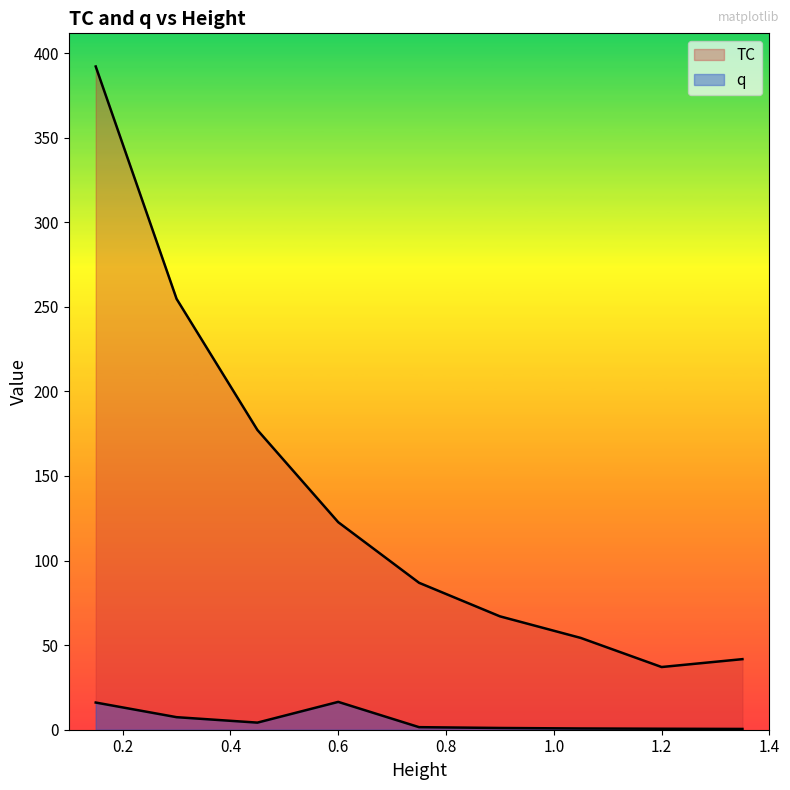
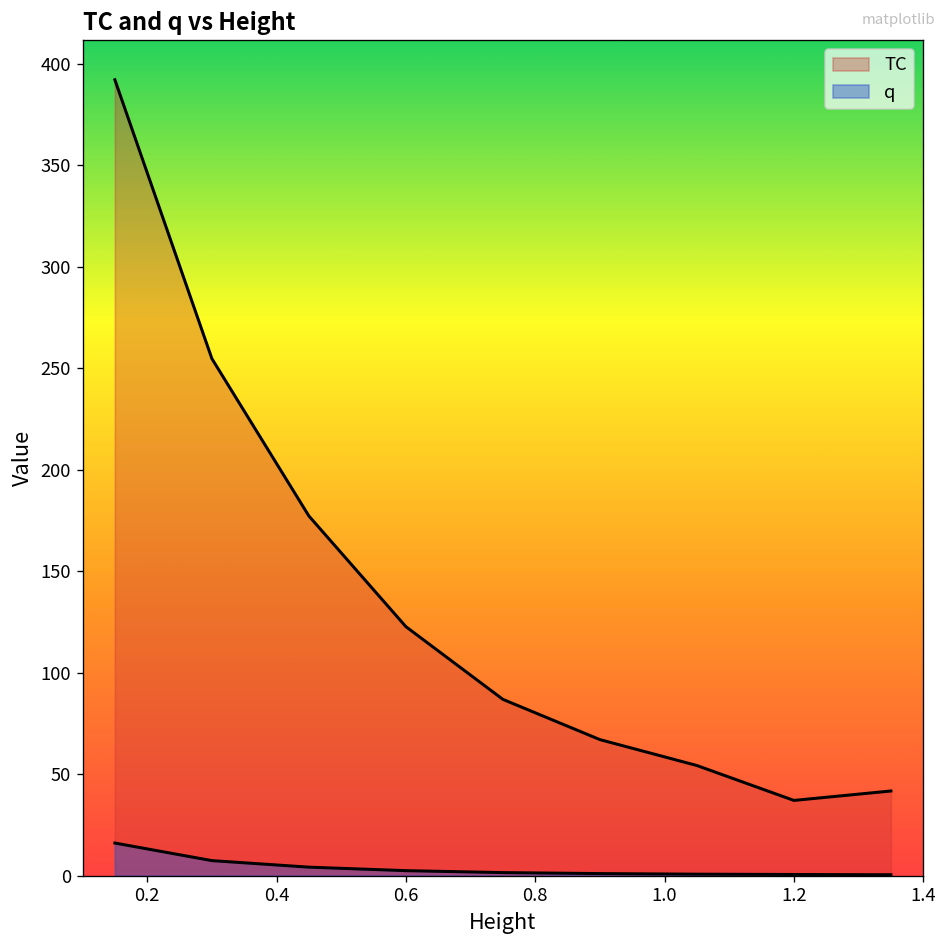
  {
    "TC": {
      "0.6": 123,
      "1.2": 37
    },
    "q": {
-     "0.6": 16,
+     "0.6": 2,
      "1.2": 1
    }
  }
